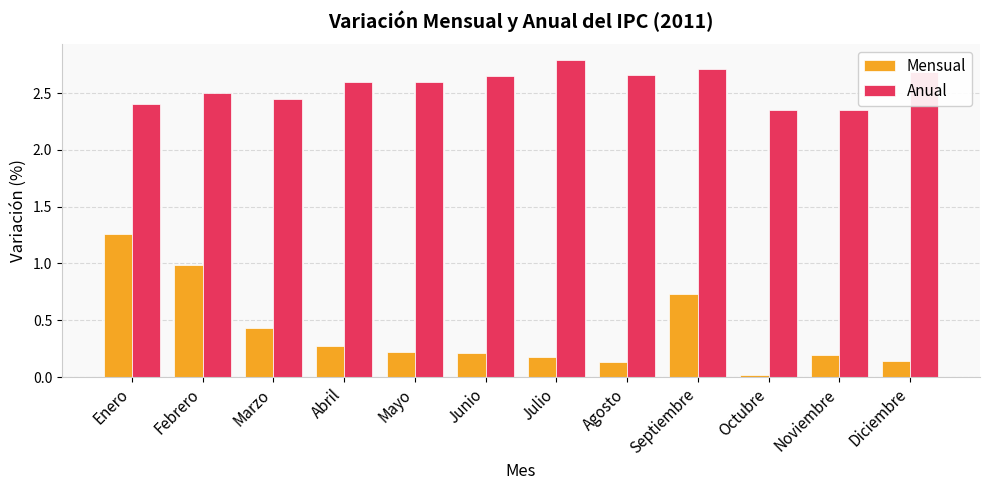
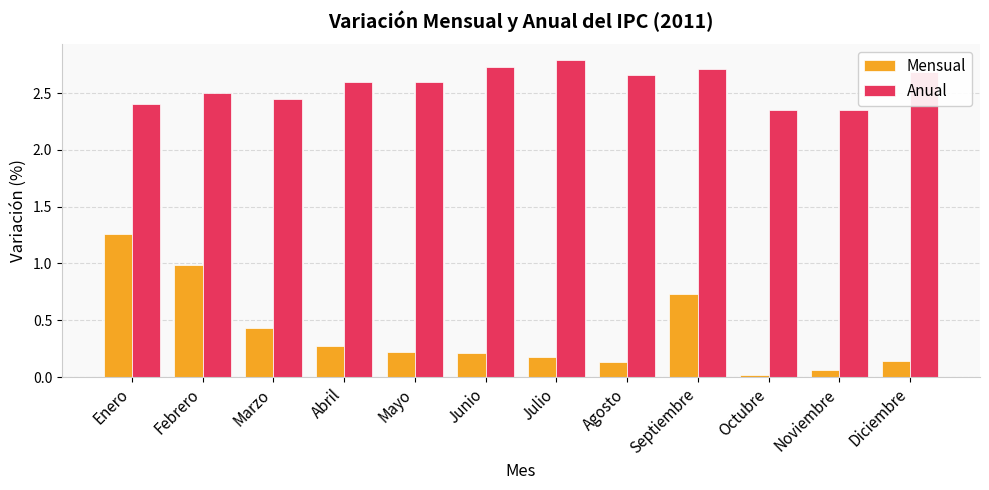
  {
    "Mensual": {
      "Enero": 1.26,
      "Febrero": 0.99,
      "Marzo": 0.43,
      "Abril": 0.27,
      "Mayo": 0.22,
      "Junio": 0.21,
      "Julio": 0.18,
      "Agosto": 0.13,
      "Septiembre": 0.73,
-     "Noviembre": 0.19,
+     "Noviembre": 0.06,
      "Diciembre": 0.14
    },
    "Anual": {
      "Enero": 2.40,
      "Febrero": 2.50,
      "Marzo": 2.45,
      "Abril": 2.60,
      "Mayo": 2.60,
-     "Junio": 2.65,
+     "Junio": 2.73,
      "Julio": 2.79,
      "Agosto": 2.66,
      "Septiembre": 2.71,
      "Octubre": 2.35,
      "Noviembre": 2.35
    }
  }
